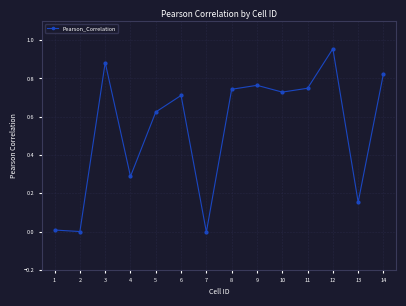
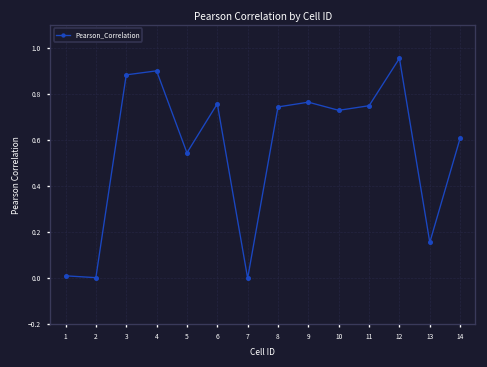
  {
    "1": 0.01,
    "2": 0.00,
    "3": 0.88,
-   "4": 0.29,
-   "5": 0.62,
-   "6": 0.71,
+   "4": 0.90,
+   "5": 0.54,
+   "6": 0.76,
    "7": 0.00,
    "8": 0.74,
    "9": 0.76,
    "10": 0.73,
    "11": 0.75,
    "12": 0.96,
    "13": 0.15,
-   "14": 0.83
+   "14": 0.61
  }
